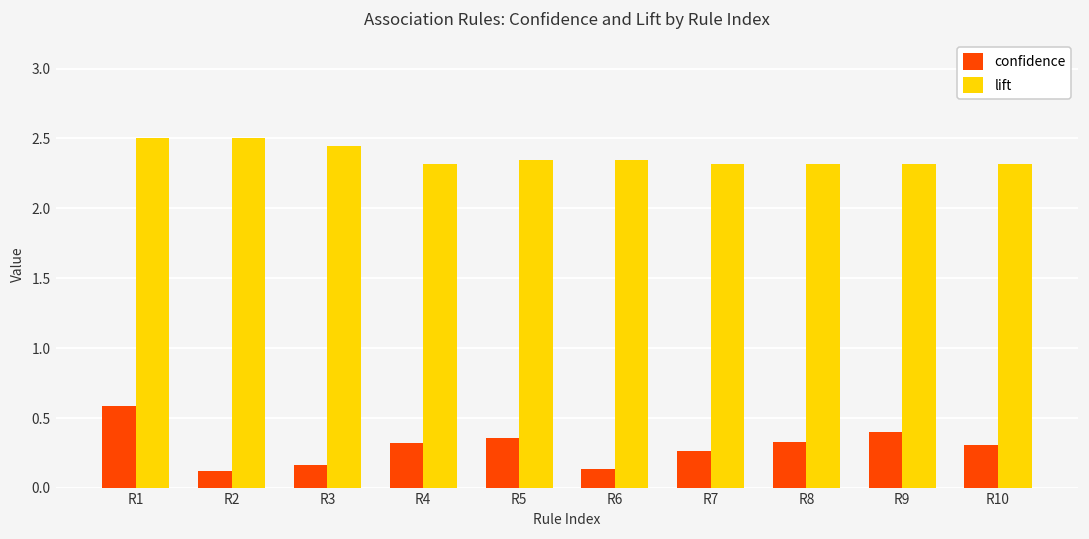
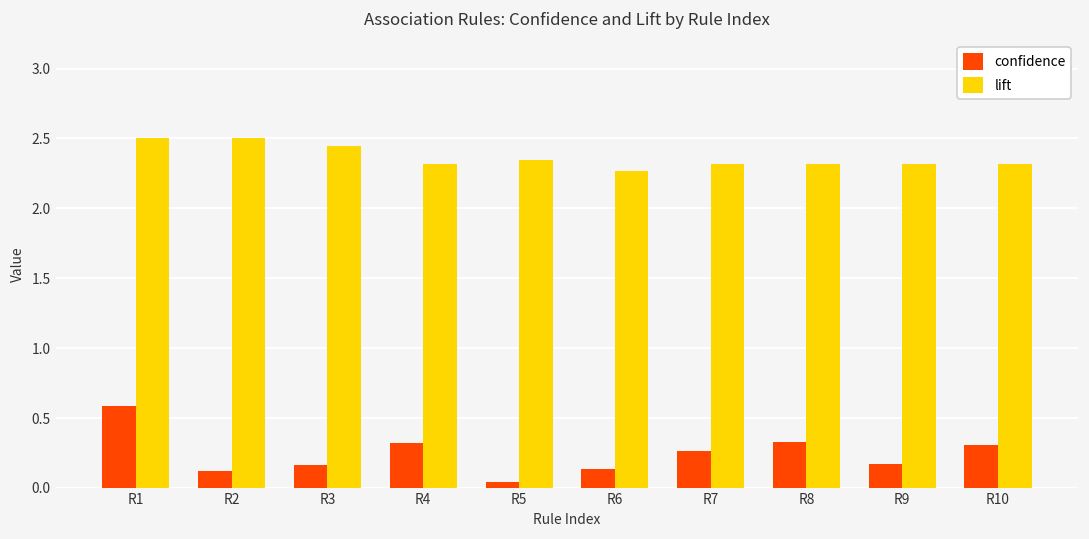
  {
    "confidence": {
      "R1": 0.59,
      "R2": 0.12,
      "R3": 0.16,
      "R4": 0.32,
-     "R5": 0.36,
+     "R5": 0.04,
      "R6": 0.14,
      "R7": 0.27,
      "R8": 0.33,
-     "R9": 0.40,
+     "R9": 0.17,
      "R10": 0.30
    },
    "lift": {
      "R1": 2.50,
      "R2": 2.50,
      "R3": 2.45,
      "R4": 2.32,
      "R5": 2.35,
-     "R6": 2.35,
+     "R6": 2.27,
      "R7": 2.32,
      "R8": 2.32,
      "R9": 2.32,
      "R10": 2.32
    }
  }
